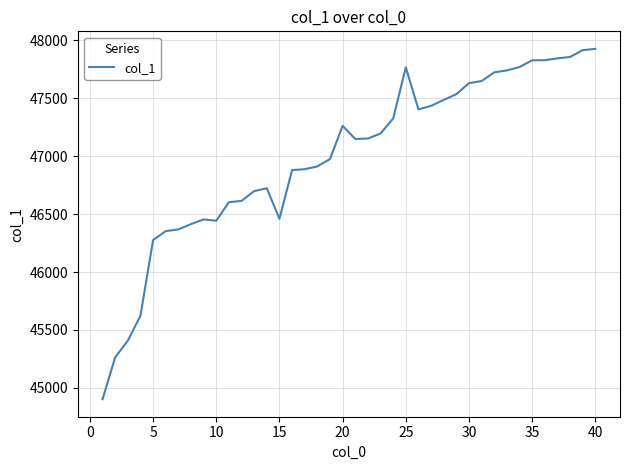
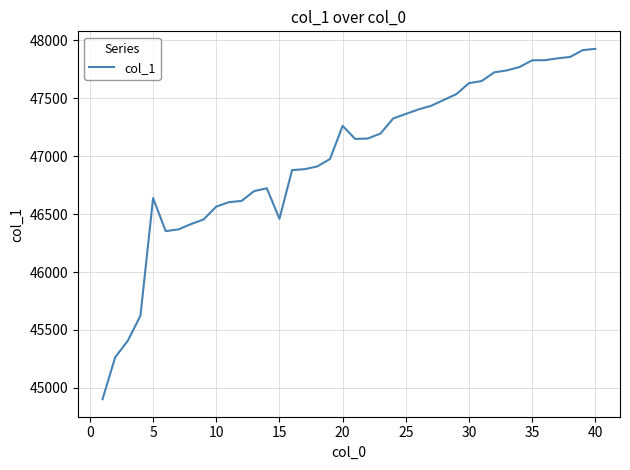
  {
-   "5": 46280,
-   "10": 46440,
+   "5": 46640,
+   "10": 46570,
    "15": 46460,
    "20": 47260,
-   "25": 47770,
+   "25": 47370,
    "30": 47630,
    "35": 47830,
    "40": 47930
  }
